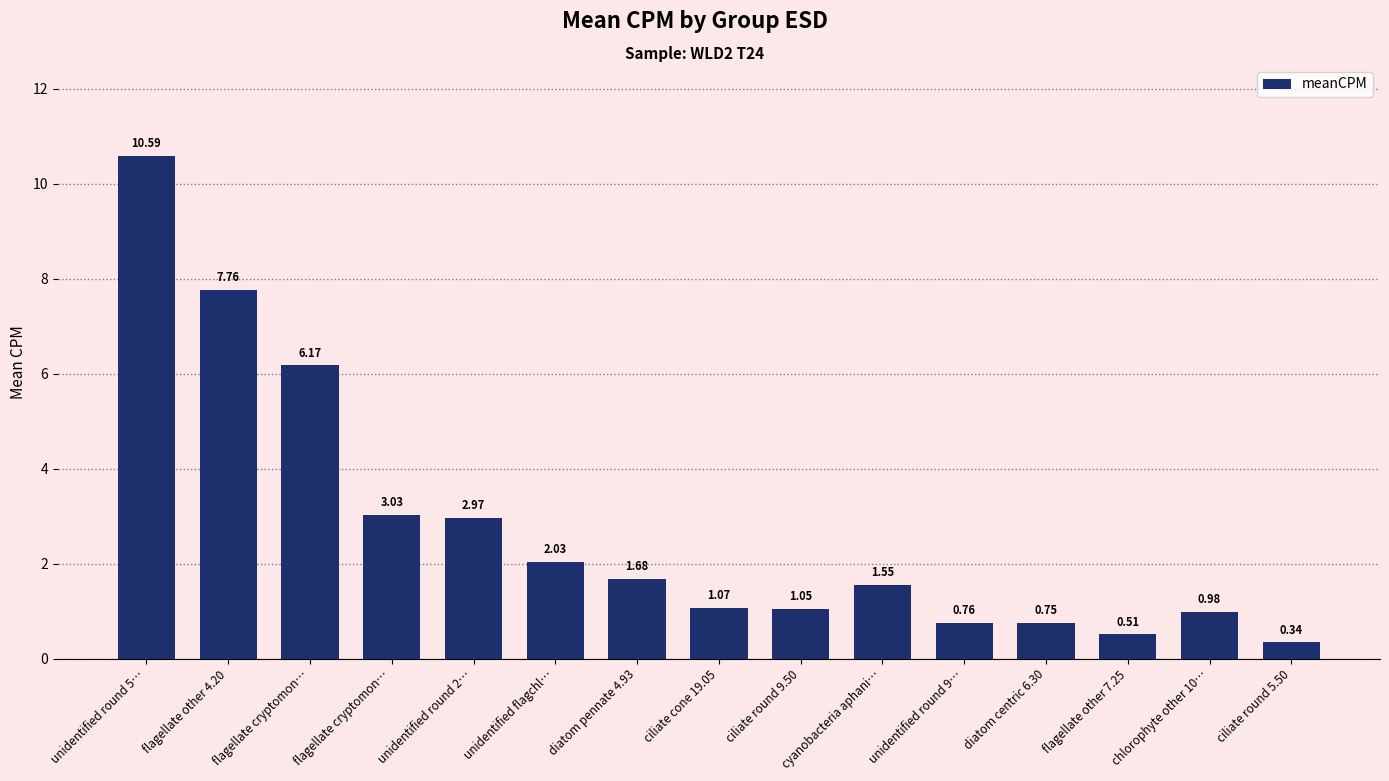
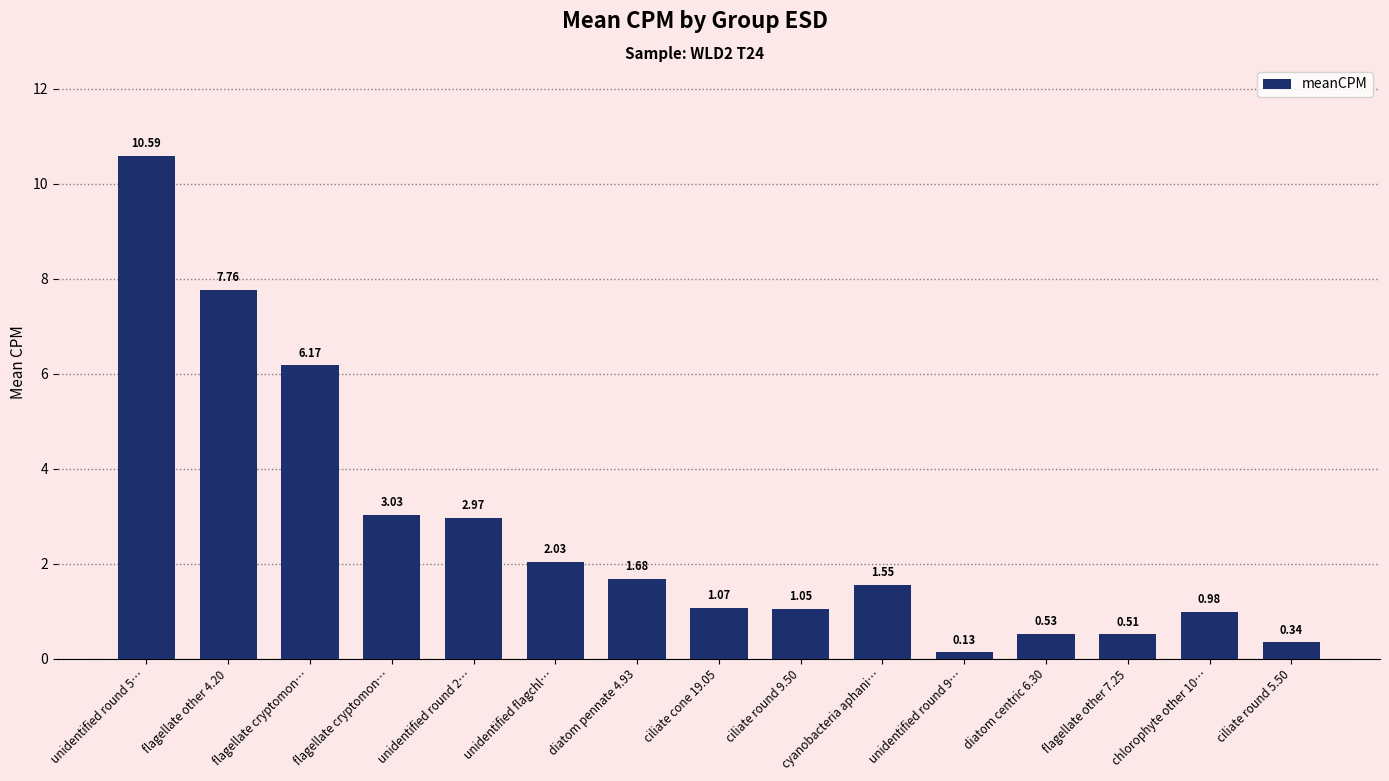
  {
    "unidentified round 5…": 10.59,
    "flagellate other 4.20": 7.76,
    "unidentified round 2…": 2.97,
    "unidentified flagchl…": 2.03,
    "diatom pennate 4.93": 1.68,
    "ciliate cone 19.05": 1.07,
    "ciliate round 9.50": 1.05,
    "cyanobacteria aphani…": 1.55,
-   "unidentified round 9…": 0.76,
-   "diatom centric 6.30": 0.75,
+   "unidentified round 9…": 0.13,
+   "diatom centric 6.30": 0.53,
    "flagellate other 7.25": 0.51,
    "chlorophyte other 10…": 0.98,
    "ciliate round 5.50": 0.34
  }
